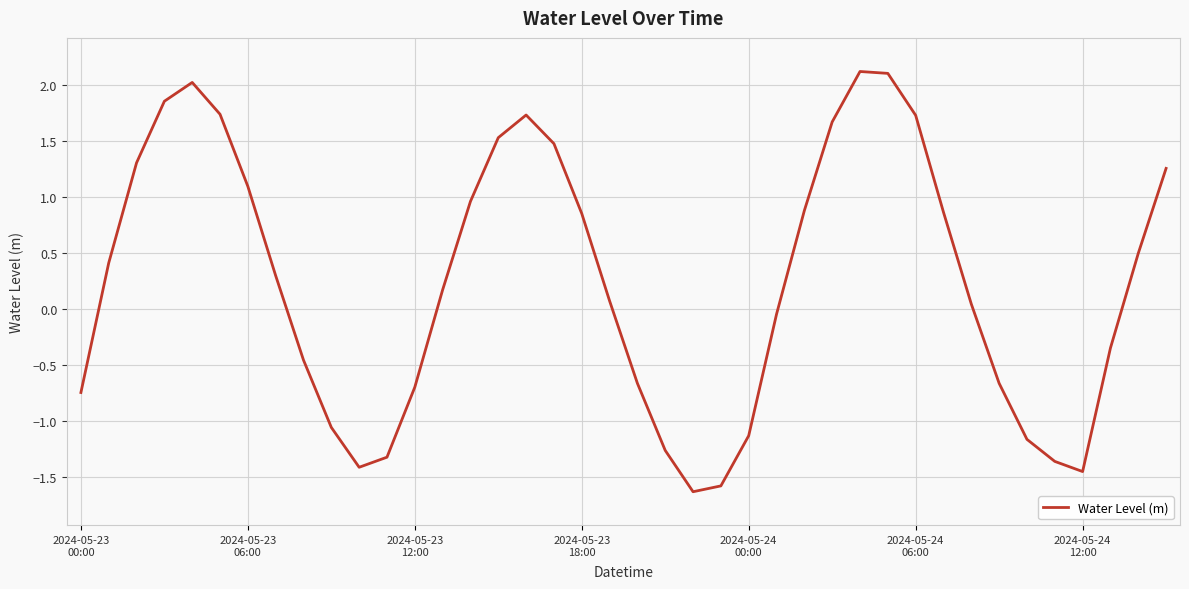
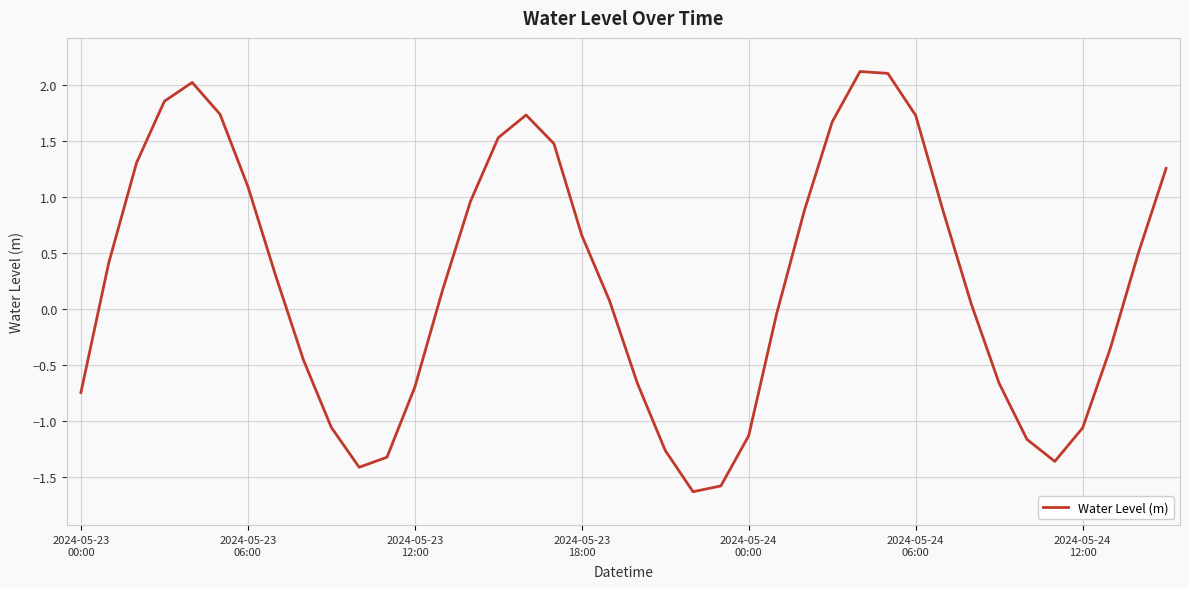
  {
    "2024-05-23 00:00": -0.75,
    "2024-05-23 06:00": 1.09,
    "2024-05-23 12:00": -0.70,
-   "2024-05-23 18:00": 0.85,
+   "2024-05-23 18:00": 0.65,
    "2024-05-24 00:00": -1.13,
    "2024-05-24 06:00": 1.73,
-   "2024-05-24 12:00": -1.45
+   "2024-05-24 12:00": -1.07
  }
